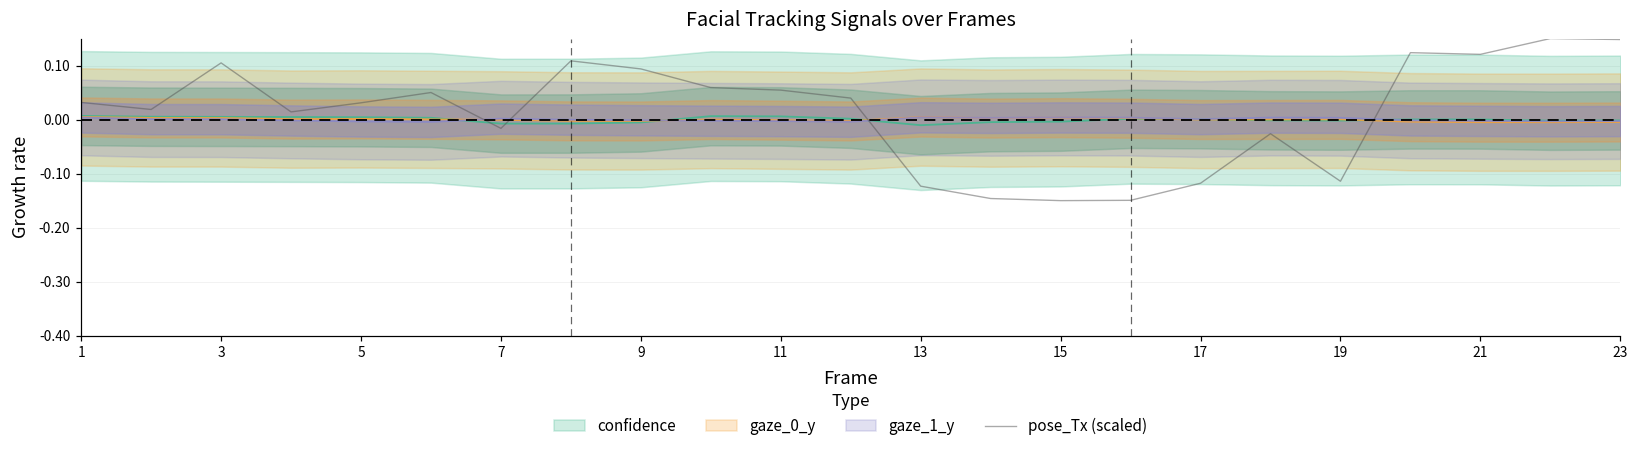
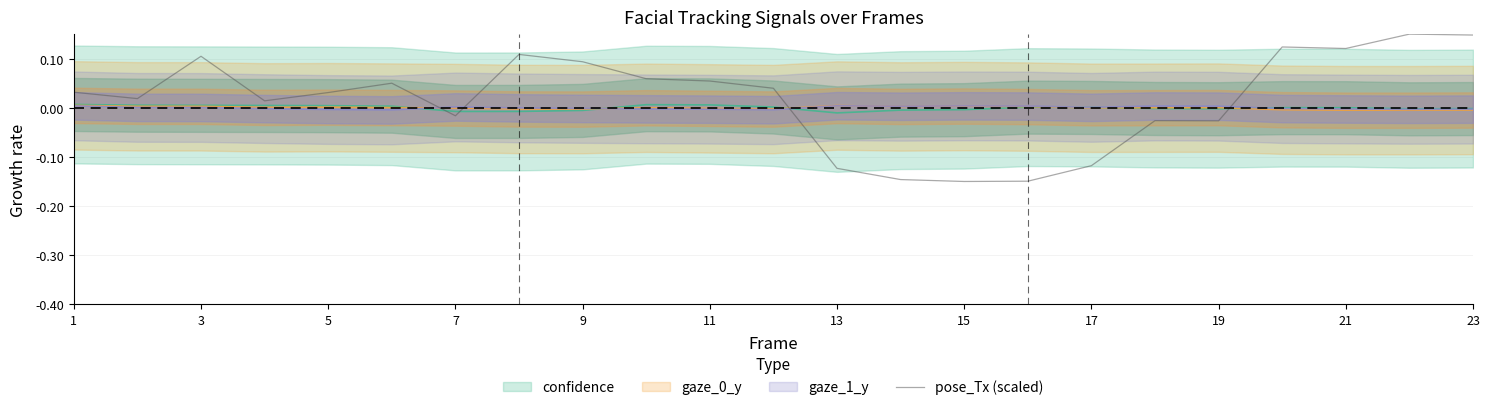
  {
    "pose_Tx (scaled)": {
      "3": 0.10,
      "5": 0.03,
      "7": -0.02,
      "9": 0.09,
      "11": 0.05,
      "13": -0.12,
      "15": -0.15,
      "17": -0.12,
-     "19": -0.11,
+     "19": -0.03,
      "23": 0.15
    }
  }
